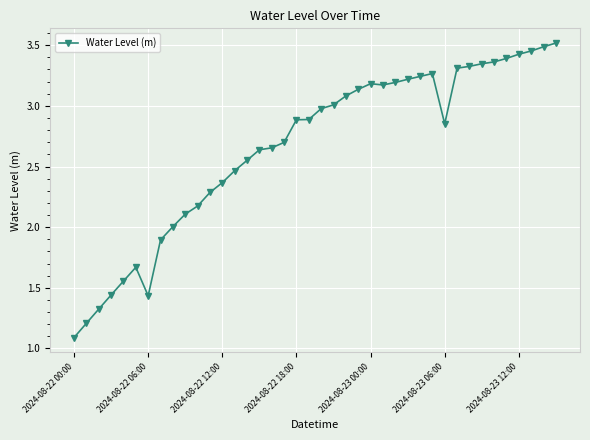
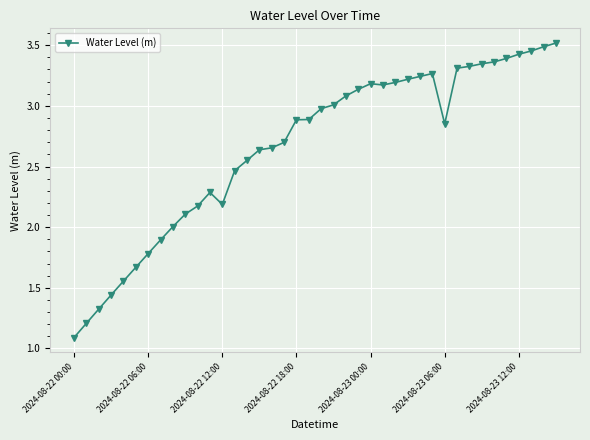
  {
    "2024-08-22 00:00": 1.09,
-   "2024-08-22 06:00": 1.43,
-   "2024-08-22 12:00": 2.37,
+   "2024-08-22 06:00": 1.78,
+   "2024-08-22 12:00": 2.19,
    "2024-08-22 18:00": 2.89,
    "2024-08-23 00:00": 3.18,
    "2024-08-23 06:00": 2.85,
    "2024-08-23 12:00": 3.43
  }
